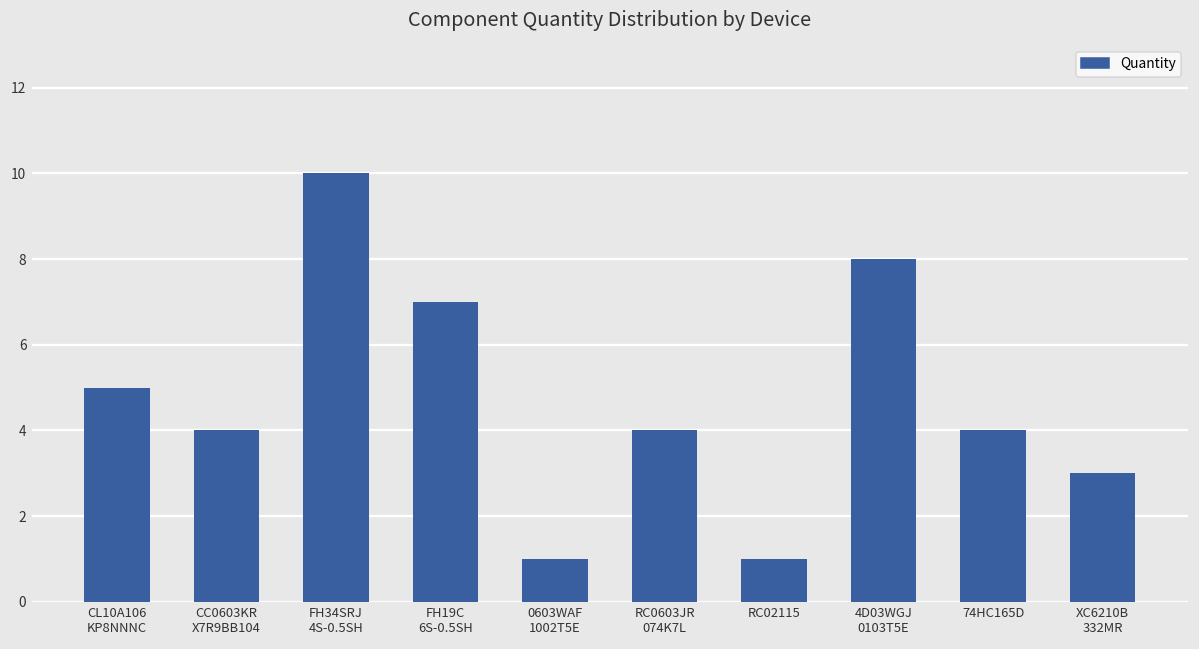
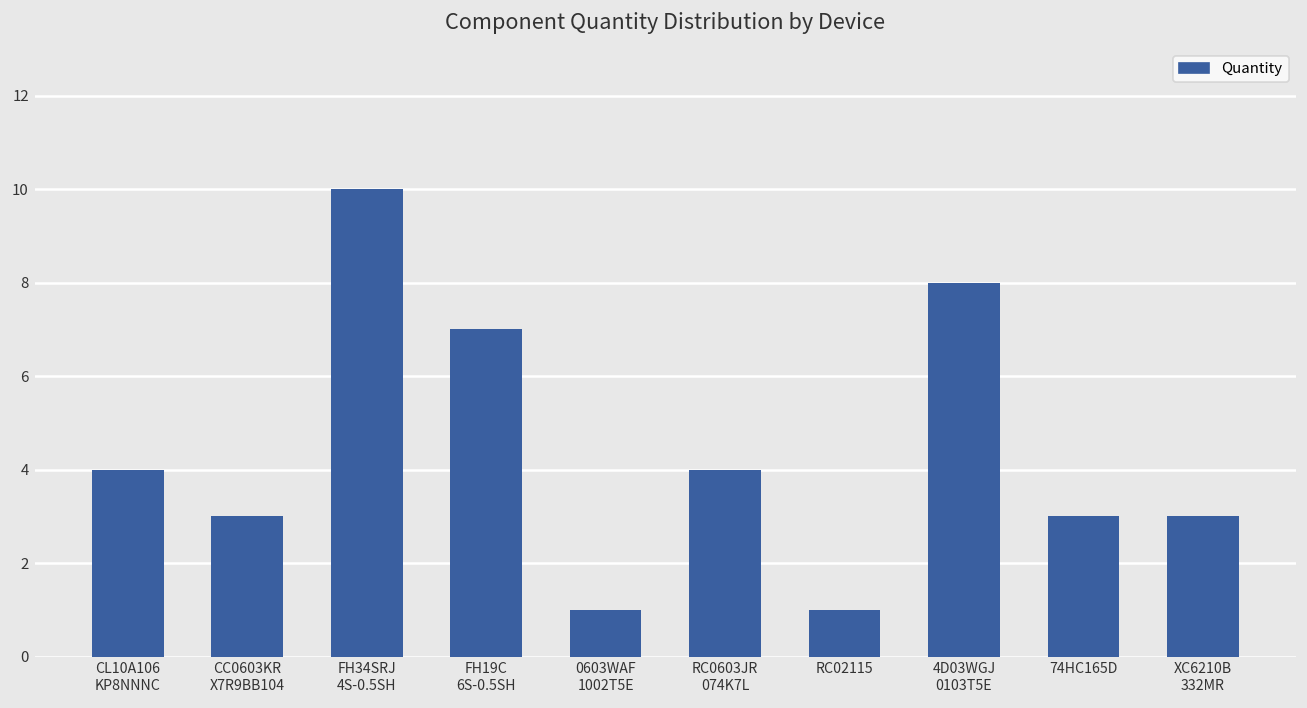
  {
-   "CL10A106 KP8NNNC": 5,
-   "CC0603KR X7R9BB104": 4,
+   "CL10A106 KP8NNNC": 4,
+   "CC0603KR X7R9BB104": 3,
    "FH34SRJ 4S-0.5SH": 10,
    "FH19C 6S-0.5SH": 7,
    "0603WAF 1002T5E": 1,
    "RC0603JR 074K7L": 4,
    "RC02115": 1,
    "4D03WGJ 0103T5E": 8,
-   "74HC165D": 4,
+   "74HC165D": 3,
    "XC6210B 332MR": 3
  }
